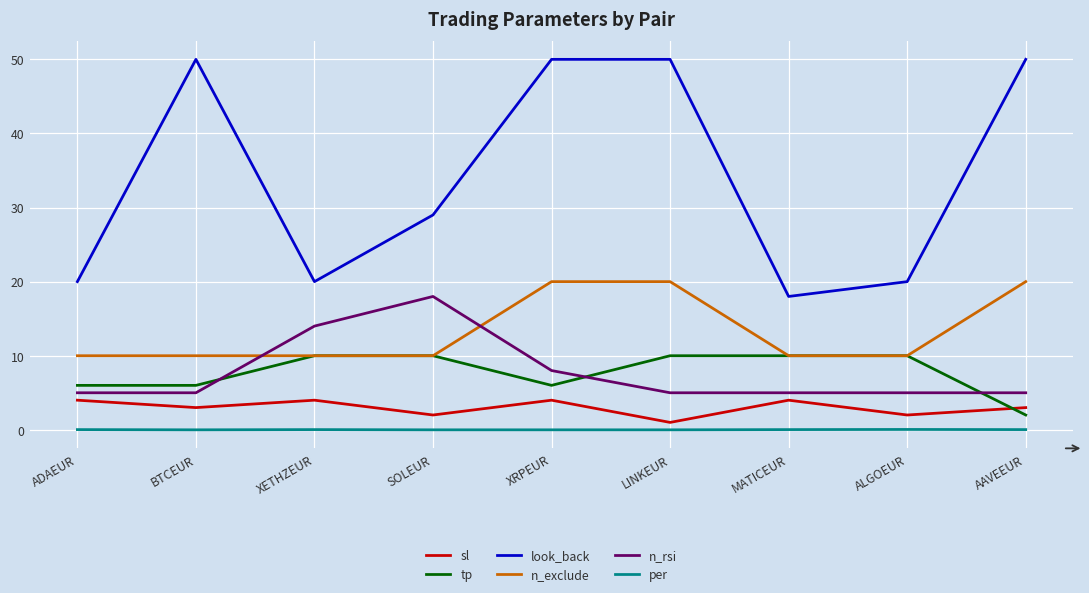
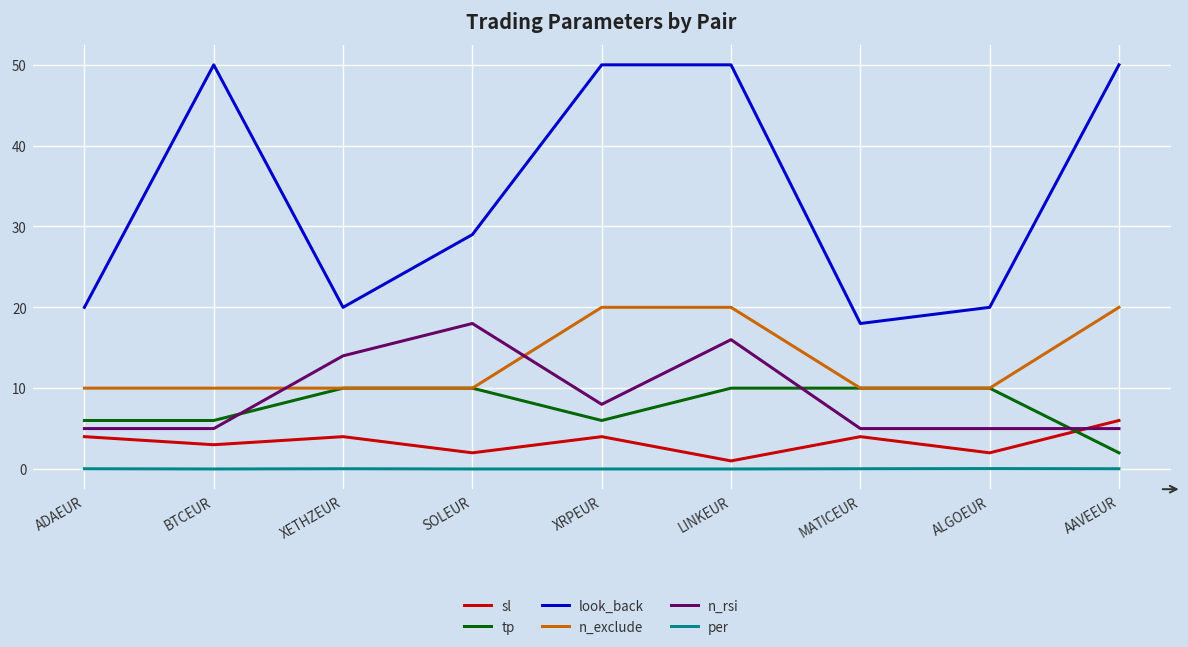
  {
    "sl": {
      "ADAEUR": 4,
      "BTCEUR": 3,
      "XETHZEUR": 4,
      "SOLEUR": 2,
      "XRPEUR": 4,
      "LINKEUR": 1,
      "MATICEUR": 4,
      "ALGOEUR": 2,
-     "AAVEEUR": 3
+     "AAVEEUR": 6
    },
    "tp": {
      "ADAEUR": 6,
      "BTCEUR": 6,
      "XRPEUR": 6,
      "LINKEUR": 10,
      "AAVEEUR": 2
    },
    "look_back": {
      "ADAEUR": 20,
      "BTCEUR": 50,
      "XETHZEUR": 20,
      "SOLEUR": 29,
      "XRPEUR": 50,
      "LINKEUR": 50,
      "MATICEUR": 18,
      "ALGOEUR": 20,
      "AAVEEUR": 50
    },
    "n_exclude": {
      "ADAEUR": 10,
      "BTCEUR": 10,
      "XRPEUR": 20,
      "LINKEUR": 20,
      "AAVEEUR": 20
    },
    "n_rsi": {
      "ADAEUR": 5,
      "BTCEUR": 5,
      "XETHZEUR": 14,
      "SOLEUR": 18,
      "XRPEUR": 8,
-     "LINKEUR": 5,
+     "LINKEUR": 16,
      "MATICEUR": 5,
      "ALGOEUR": 5,
      "AAVEEUR": 5
    },
    "per": {
      "ADAEUR": 0,
      "BTCEUR": 0,
      "XETHZEUR": 0,
      "SOLEUR": 0,
      "XRPEUR": 0,
      "LINKEUR": 0,
      "MATICEUR": 0,
      "ALGOEUR": 0,
      "AAVEEUR": 0
    }
  }
